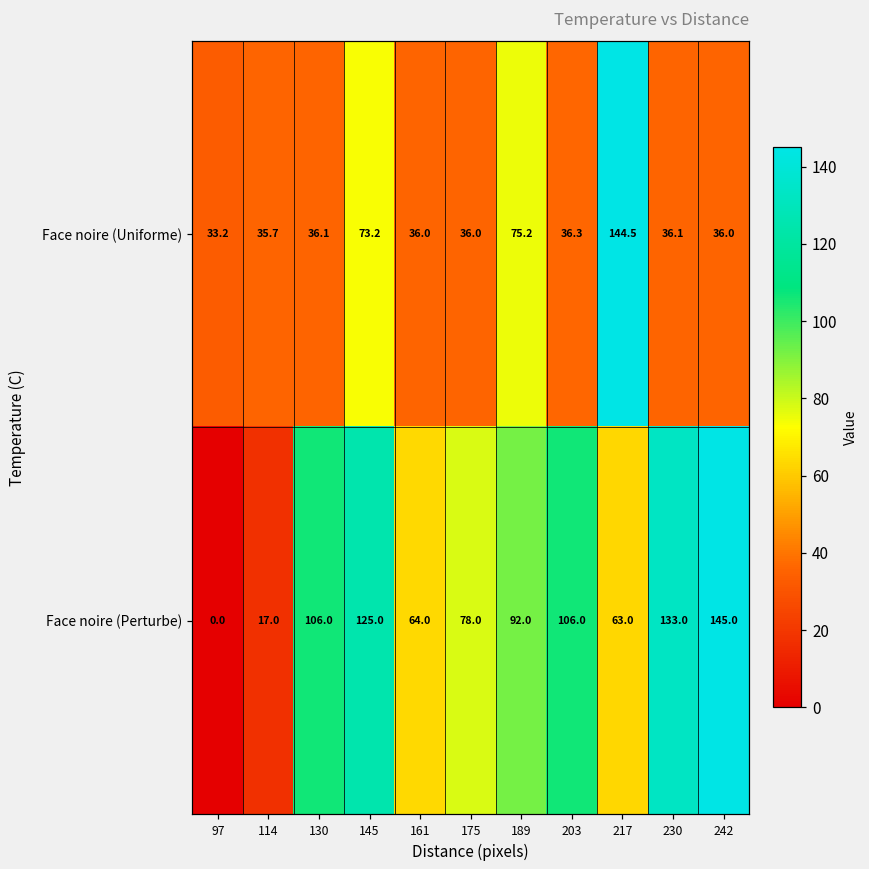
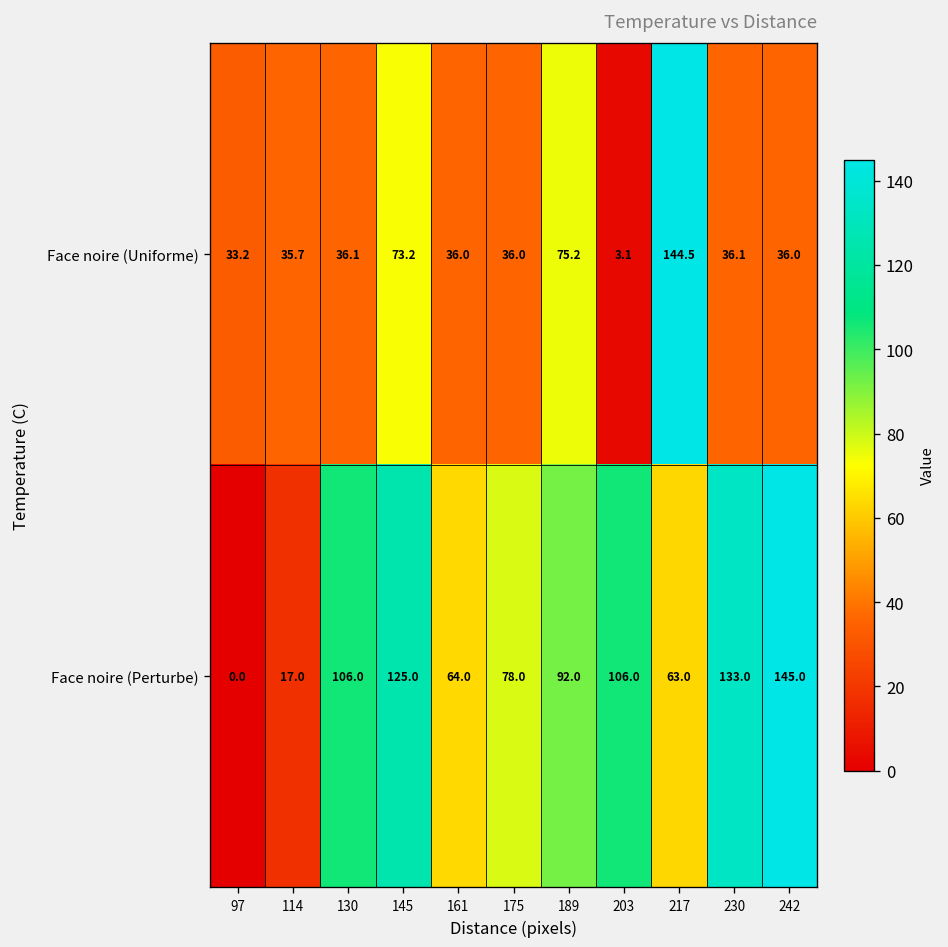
  {
    "Face noire (Uniforme)": {
      "97": 33.2,
      "114": 35.7,
      "130": 36.1,
      "145": 73.2,
      "161": 36.0,
      "175": 36.0,
      "189": 75.2,
-     "203": 36.3,
+     "203": 3.1,
      "217": 144.5,
      "230": 36.1,
      "242": 36.0
    },
    "Face noire (Perturbe)": {
      "97": 0.0,
      "114": 17.0,
      "130": 106.0,
      "145": 125.0,
      "161": 64.0,
      "175": 78.0,
      "189": 92.0,
      "203": 106.0,
      "217": 63.0,
      "230": 133.0,
      "242": 145.0
    }
  }
